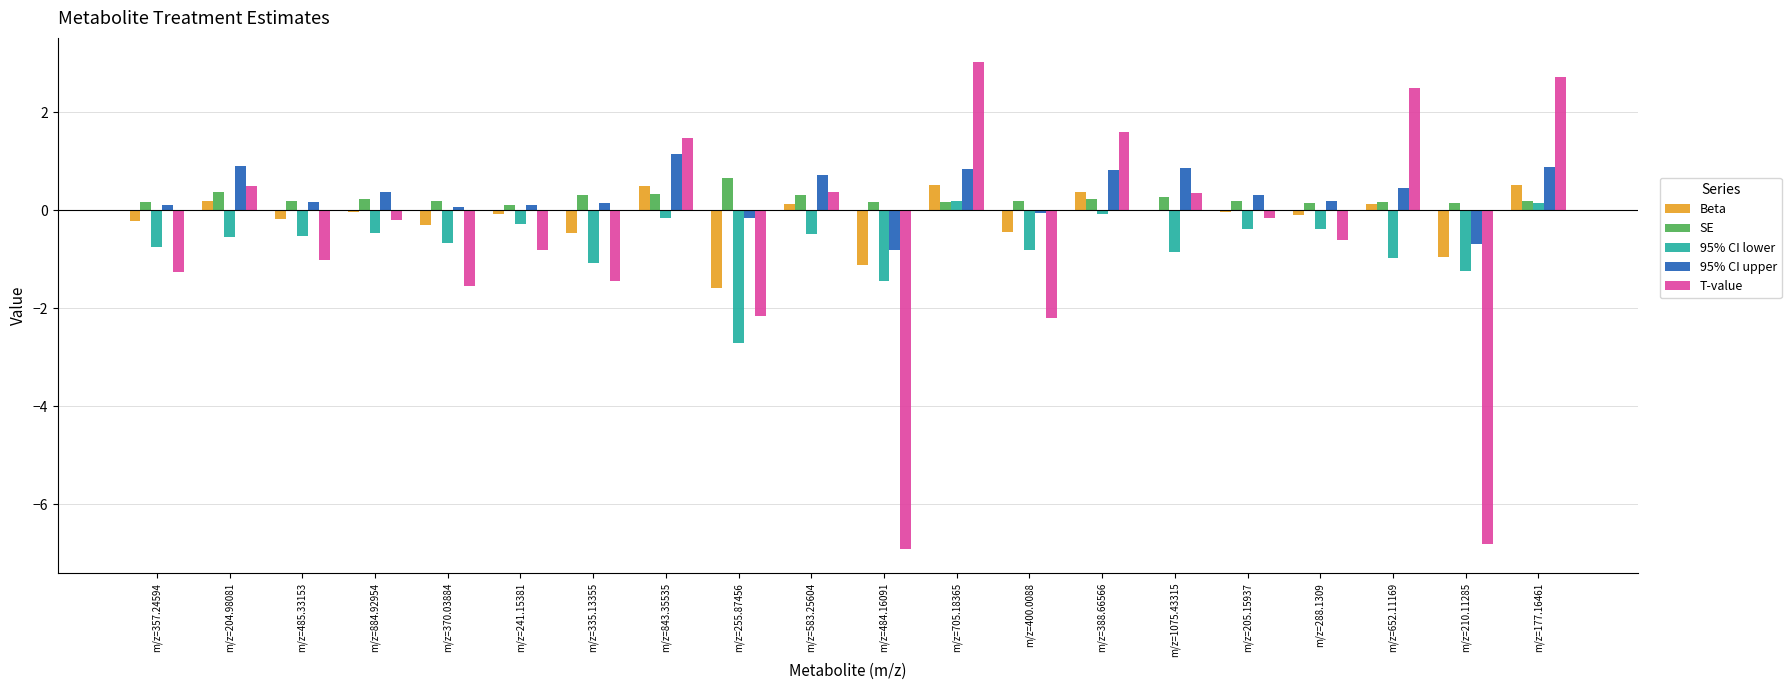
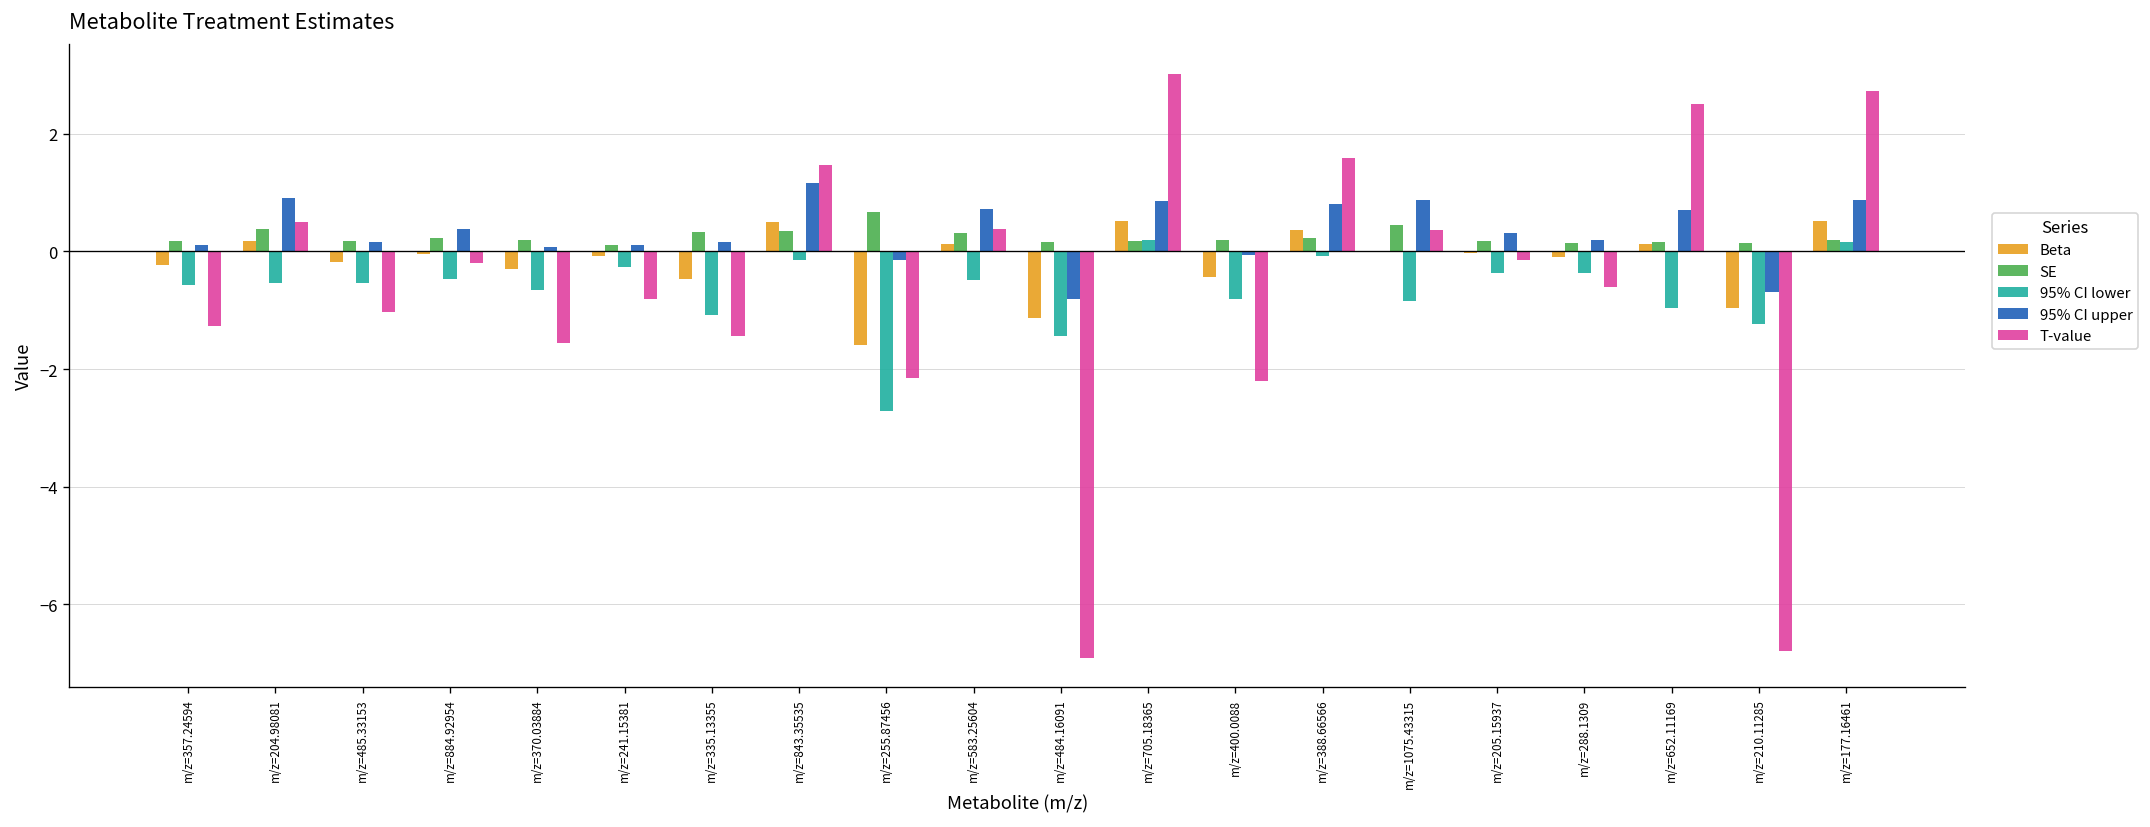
  {
    "Beta": {
      "m/z=357.24594": -0.2,
      "m/z=204.98081": 0.2,
      "m/z=485.33153": -0.2,
      "m/z=370.03884": -0.3,
      "m/z=241.15381": -0.1,
      "m/z=335.13355": -0.5,
      "m/z=843.35535": 0.5,
      "m/z=255.87456": -1.6,
      "m/z=583.25604": 0.1,
      "m/z=484.16091": -1.1,
      "m/z=705.18365": 0.5,
      "m/z=400.0088": -0.4,
      "m/z=388.66566": 0.4,
      "m/z=288.1309": -0.1,
      "m/z=652.11169": 0.1,
      "m/z=210.11285": -1.0,
      "m/z=177.16461": 0.5
    },
    "SE": {
      "m/z=357.24594": 0.2,
      "m/z=204.98081": 0.4,
      "m/z=485.33153": 0.2,
      "m/z=884.92954": 0.2,
      "m/z=370.03884": 0.2,
      "m/z=241.15381": 0.1,
      "m/z=335.13355": 0.3,
      "m/z=843.35535": 0.3,
      "m/z=255.87456": 0.7,
      "m/z=583.25604": 0.3,
      "m/z=484.16091": 0.2,
      "m/z=705.18365": 0.2,
      "m/z=400.0088": 0.2,
      "m/z=388.66566": 0.2,
-     "m/z=1075.43315": 0.3,
+     "m/z=1075.43315": 0.4,
      "m/z=205.15937": 0.2,
      "m/z=288.1309": 0.1,
      "m/z=652.11169": 0.2,
      "m/z=210.11285": 0.1,
      "m/z=177.16461": 0.2
    },
    "95% CI lower": {
-     "m/z=357.24594": -0.8,
+     "m/z=357.24594": -0.6,
      "m/z=204.98081": -0.5,
      "m/z=485.33153": -0.5,
      "m/z=884.92954": -0.5,
      "m/z=370.03884": -0.7,
      "m/z=241.15381": -0.3,
      "m/z=335.13355": -1.1,
      "m/z=843.35535": -0.2,
      "m/z=255.87456": -2.7,
      "m/z=583.25604": -0.5,
      "m/z=484.16091": -1.4,
      "m/z=705.18365": 0.2,
      "m/z=400.0088": -0.8,
      "m/z=388.66566": -0.1,
      "m/z=1075.43315": -0.8,
      "m/z=205.15937": -0.4,
      "m/z=288.1309": -0.4,
      "m/z=652.11169": -1.0,
      "m/z=210.11285": -1.2,
      "m/z=177.16461": 0.2
    },
    "95% CI upper": {
      "m/z=357.24594": 0.1,
      "m/z=204.98081": 0.9,
      "m/z=485.33153": 0.2,
      "m/z=884.92954": 0.4,
      "m/z=370.03884": 0.1,
      "m/z=241.15381": 0.1,
      "m/z=335.13355": 0.2,
      "m/z=843.35535": 1.2,
      "m/z=255.87456": -0.2,
      "m/z=583.25604": 0.7,
      "m/z=484.16091": -0.8,
      "m/z=705.18365": 0.9,
      "m/z=400.0088": -0.1,
      "m/z=388.66566": 0.8,
      "m/z=1075.43315": 0.9,
      "m/z=205.15937": 0.3,
      "m/z=288.1309": 0.2,
-     "m/z=652.11169": 0.4,
+     "m/z=652.11169": 0.7,
      "m/z=210.11285": -0.7,
      "m/z=177.16461": 0.9
    },
    "T-value": {
      "m/z=357.24594": -1.3,
      "m/z=204.98081": 0.5,
      "m/z=485.33153": -1.0,
      "m/z=884.92954": -0.2,
      "m/z=370.03884": -1.6,
      "m/z=241.15381": -0.8,
      "m/z=335.13355": -1.4,
      "m/z=843.35535": 1.5,
      "m/z=255.87456": -2.1,
      "m/z=583.25604": 0.4,
      "m/z=484.16091": -6.9,
      "m/z=705.18365": 3.0,
      "m/z=400.0088": -2.2,
      "m/z=388.66566": 1.6,
      "m/z=1075.43315": 0.4,
      "m/z=205.15937": -0.2,
      "m/z=288.1309": -0.6,
      "m/z=652.11169": 2.5,
      "m/z=210.11285": -6.8,
      "m/z=177.16461": 2.7
    }
  }
